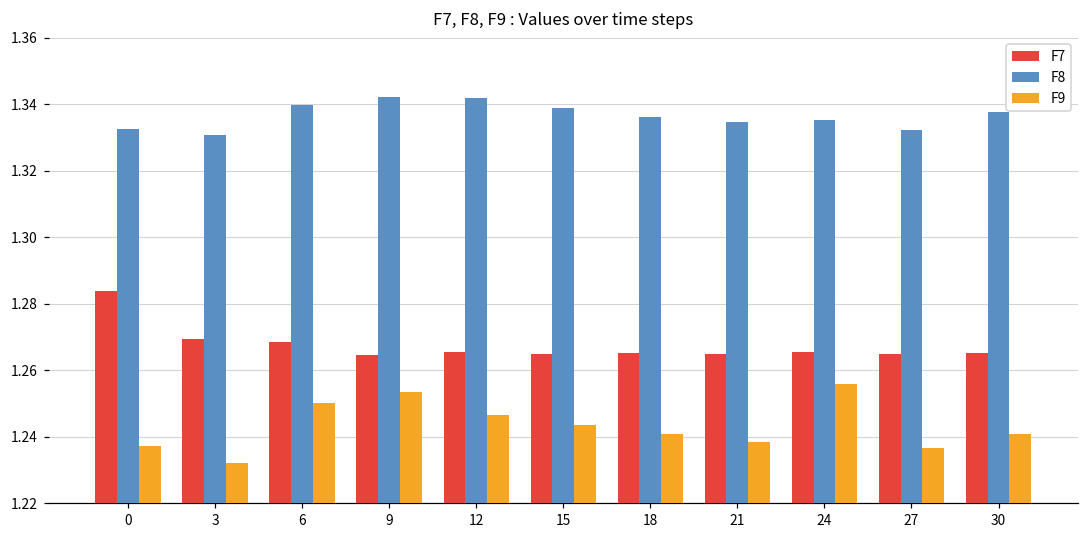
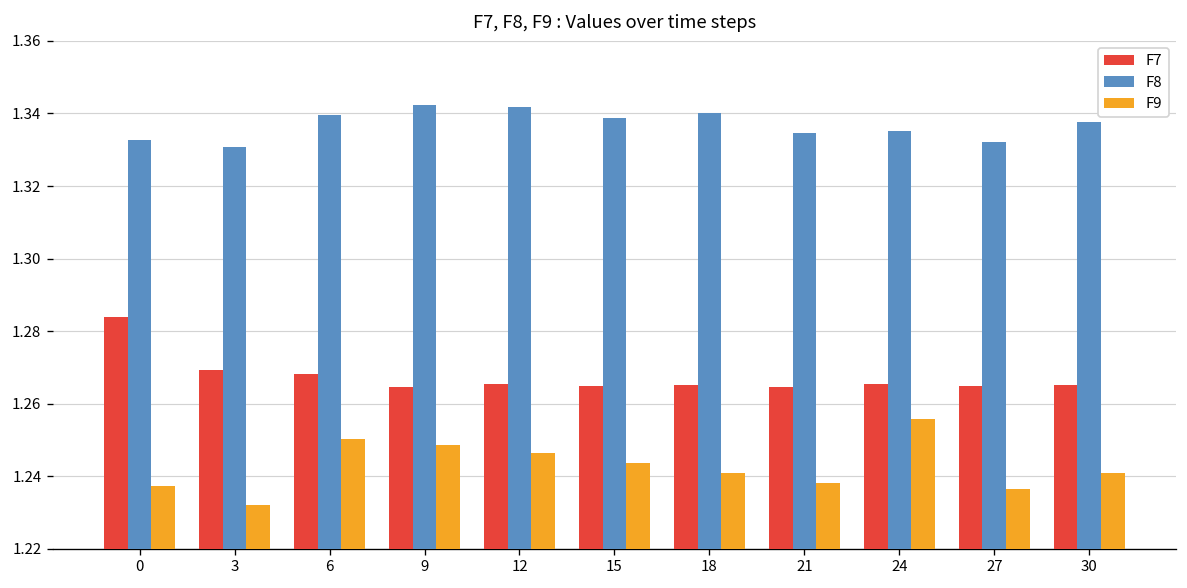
  {
    "F7": {
      "0": 1.284,
      "3": 1.269,
      "6": 1.268,
      "9": 1.265,
      "12": 1.265,
      "15": 1.265,
      "18": 1.265,
      "21": 1.265,
      "24": 1.265,
      "27": 1.265,
      "30": 1.265
    },
    "F8": {
      "0": 1.333,
      "3": 1.331,
      "6": 1.340,
      "9": 1.342,
      "12": 1.342,
      "15": 1.339,
-     "18": 1.336,
+     "18": 1.340,
      "21": 1.335,
      "24": 1.335,
      "27": 1.332,
      "30": 1.338
    },
    "F9": {
      "0": 1.237,
      "3": 1.232,
      "6": 1.250,
-     "9": 1.253,
+     "9": 1.248,
      "12": 1.247,
      "15": 1.243,
      "18": 1.241,
      "21": 1.238,
      "24": 1.256,
      "27": 1.237,
      "30": 1.241
    }
  }
